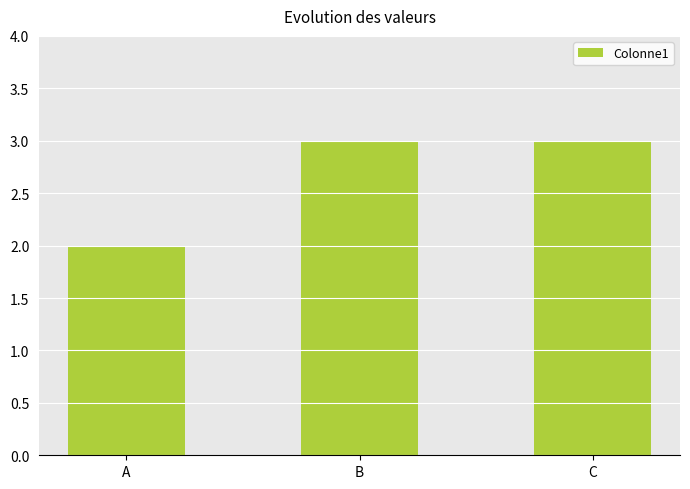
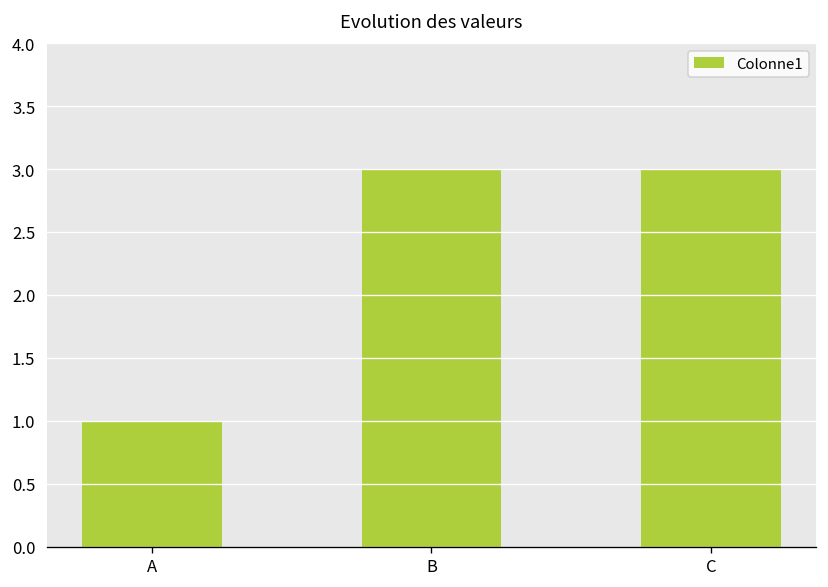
  {
-   "A": 2,
+   "A": 1,
    "B": 3,
    "C": 3
  }
